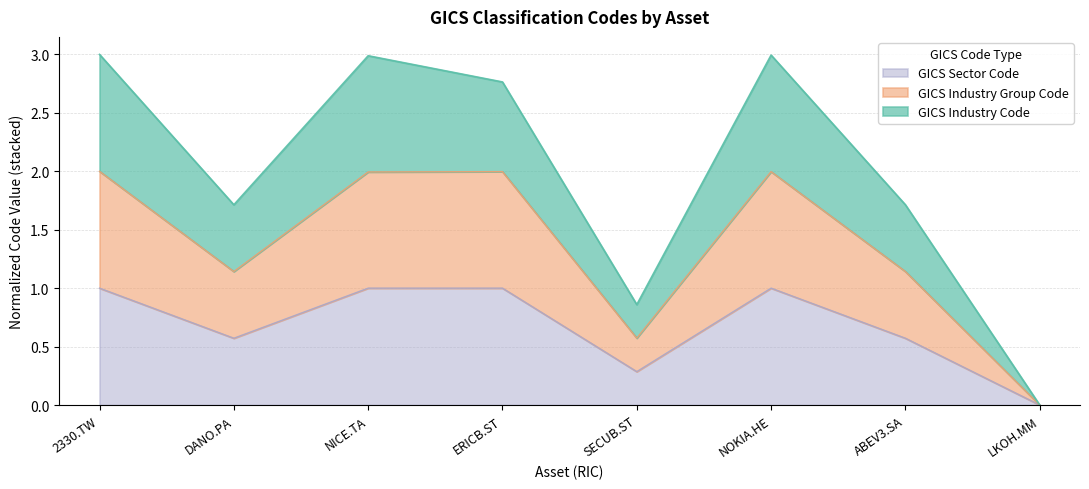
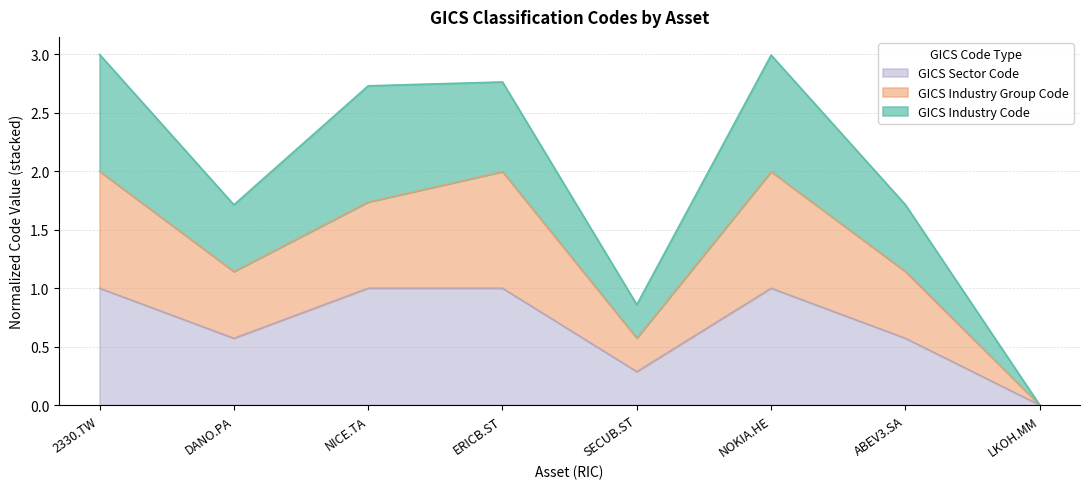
  {
    "GICS Sector Code": {
      "2330.TW": 1.00,
      "DANO.PA": 0.57,
      "NICE.TA": 1.00,
      "ERICB.ST": 1.00,
      "SECUB.ST": 0.29,
      "NOKIA.HE": 1.00,
      "ABEV3.SA": 0.57
    },
    "GICS Industry Group Code": {
      "2330.TW": 1.00,
      "DANO.PA": 0.57,
-     "NICE.TA": 0.99,
+     "NICE.TA": 0.74,
      "ERICB.ST": 1.00,
      "SECUB.ST": 0.29,
      "NOKIA.HE": 1.00,
      "ABEV3.SA": 0.57
    },
    "GICS Industry Code": {
      "2330.TW": 1.00,
      "DANO.PA": 0.57,
      "NICE.TA": 0.99,
      "ERICB.ST": 0.77,
      "SECUB.ST": 0.29,
      "NOKIA.HE": 1.00,
      "ABEV3.SA": 0.57
    }
  }
